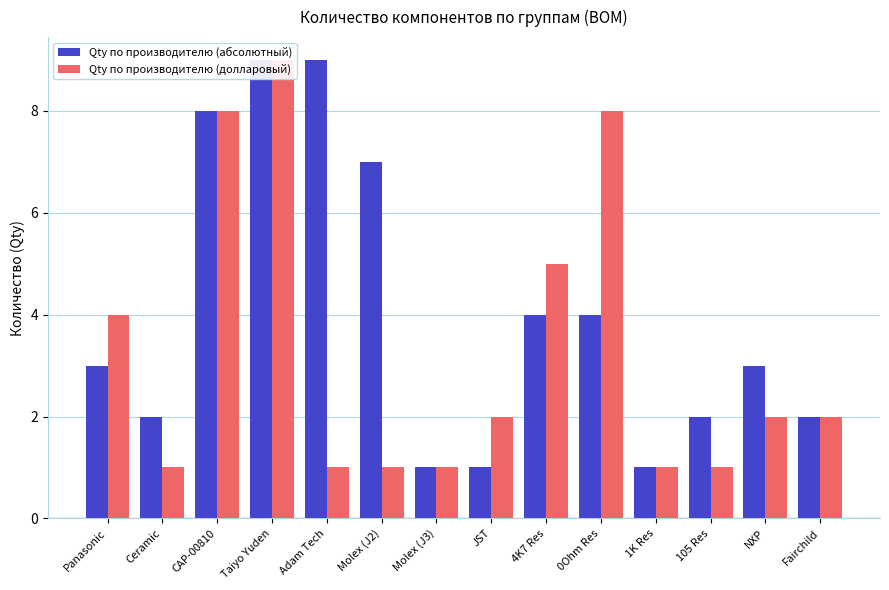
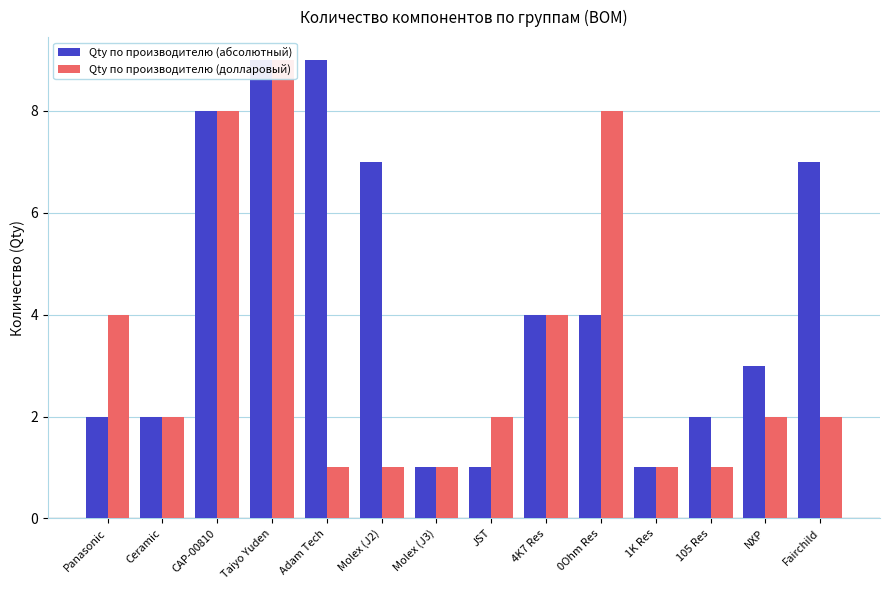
  {
    "Qty по производителю (абсолютный)": {
-     "Panasonic": 3,
+     "Panasonic": 2,
      "Ceramic": 2,
      "CAP-00810": 8,
      "Adam Tech": 9,
      "Molex (J2)": 7,
      "Molex (J3)": 1,
      "JST": 1,
      "4K7 Res": 4,
      "0Ohm Res": 4,
      "1K Res": 1,
      "105 Res": 2,
      "NXP": 3,
-     "Fairchild": 2
+     "Fairchild": 7
    },
    "Qty по производителю (долларовый)": {
      "Panasonic": 4,
-     "Ceramic": 1,
+     "Ceramic": 2,
      "CAP-00810": 8,
      "Adam Tech": 1,
      "Molex (J2)": 1,
      "Molex (J3)": 1,
      "JST": 2,
-     "4K7 Res": 5,
+     "4K7 Res": 4,
      "0Ohm Res": 8,
      "1K Res": 1,
      "105 Res": 1,
      "NXP": 2,
      "Fairchild": 2
    }
  }
